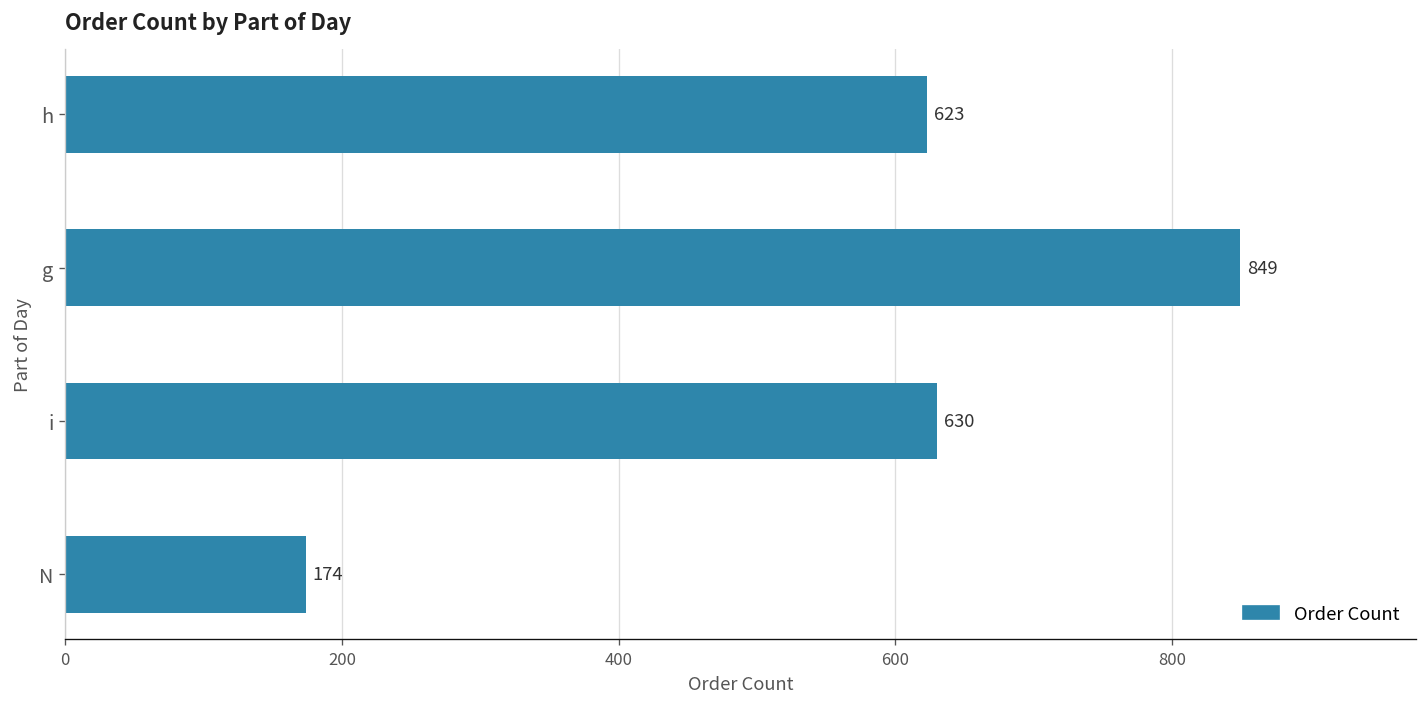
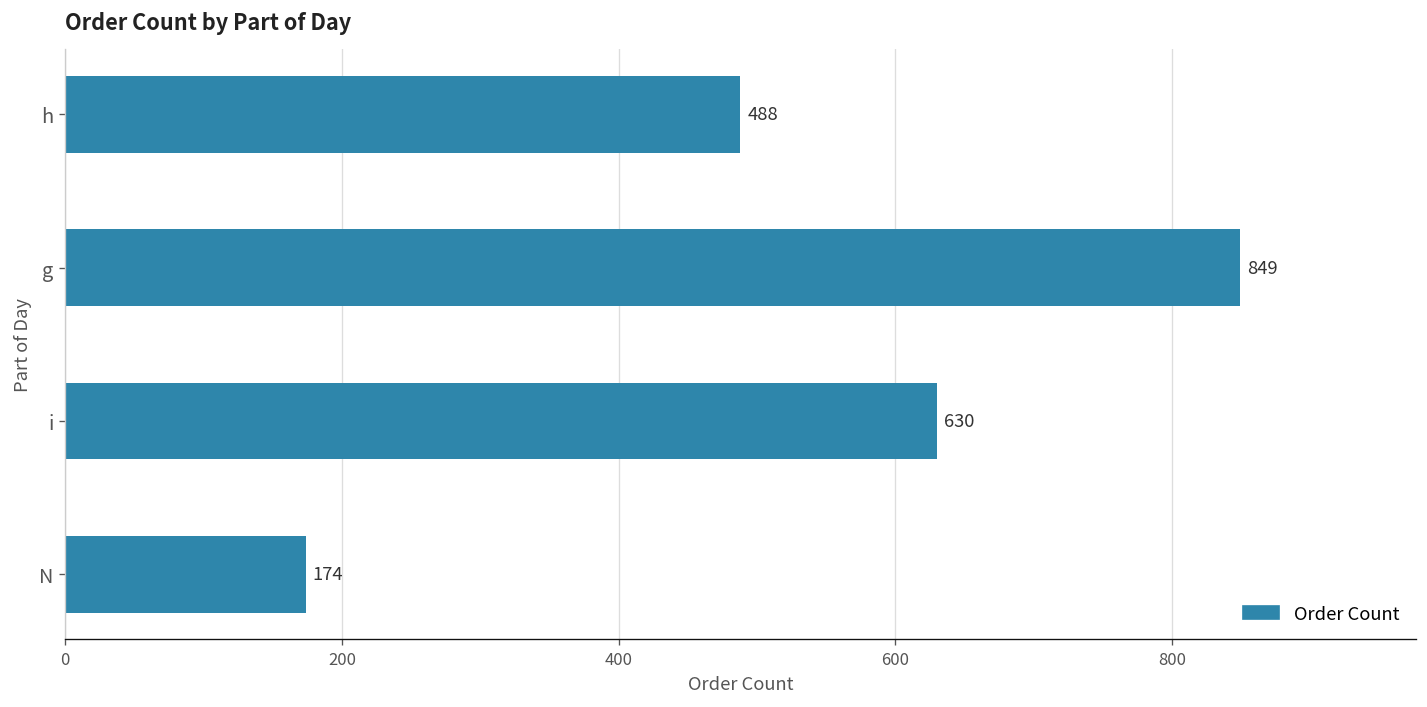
  {
-   "h": 623,
+   "h": 488,
    "g": 849,
    "i": 630,
    "N": 174
  }
